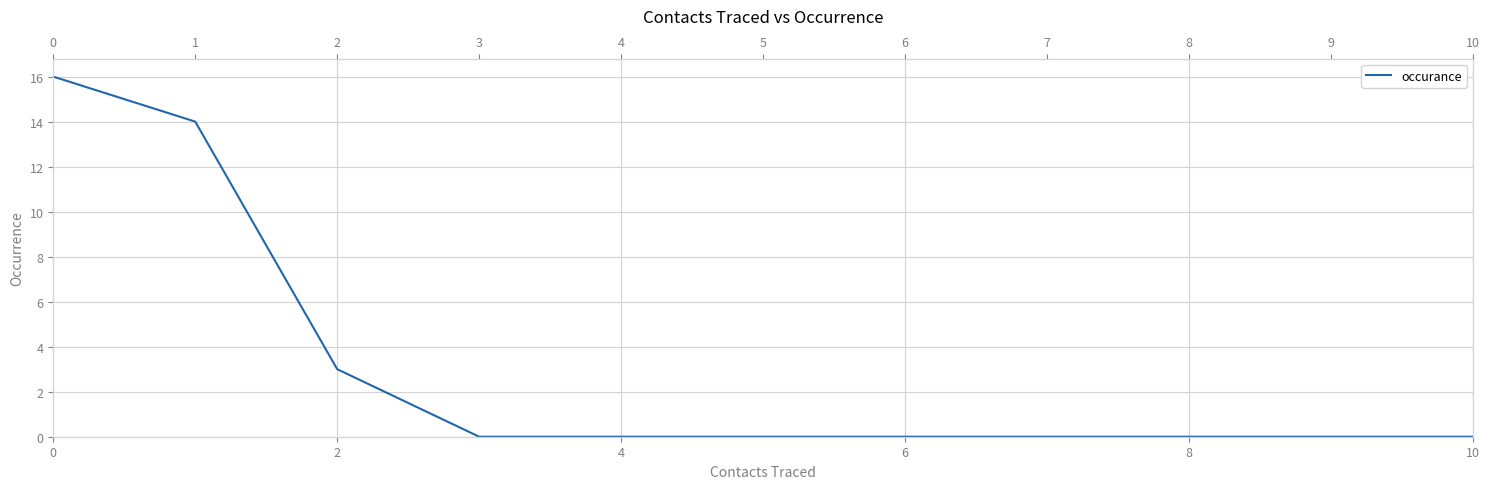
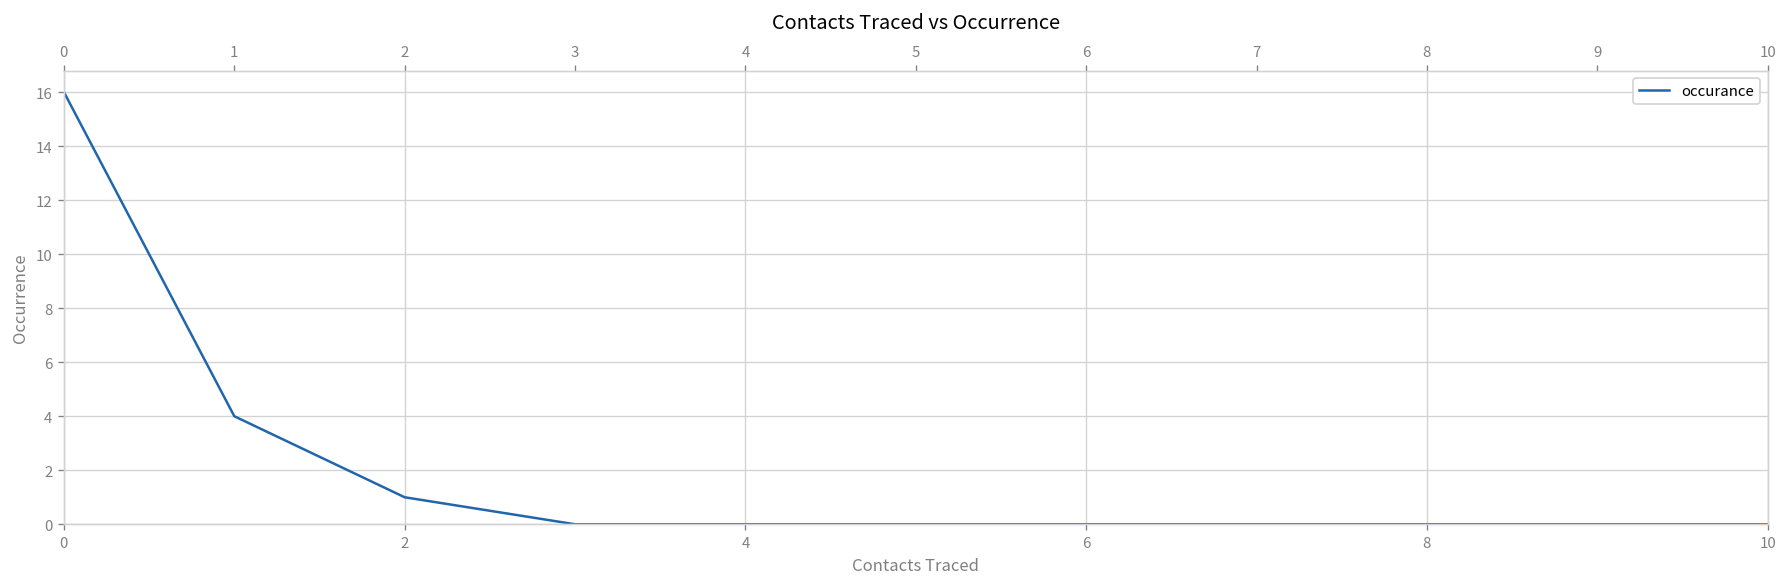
  {
    "0": 16,
-   "1": 14,
-   "2": 3,
+   "1": 4,
+   "2": 1,
    "3": 0,
    "4": 0,
    "5": 0,
    "6": 0,
    "7": 0,
    "8": 0,
    "9": 0,
    "10": 0
  }
